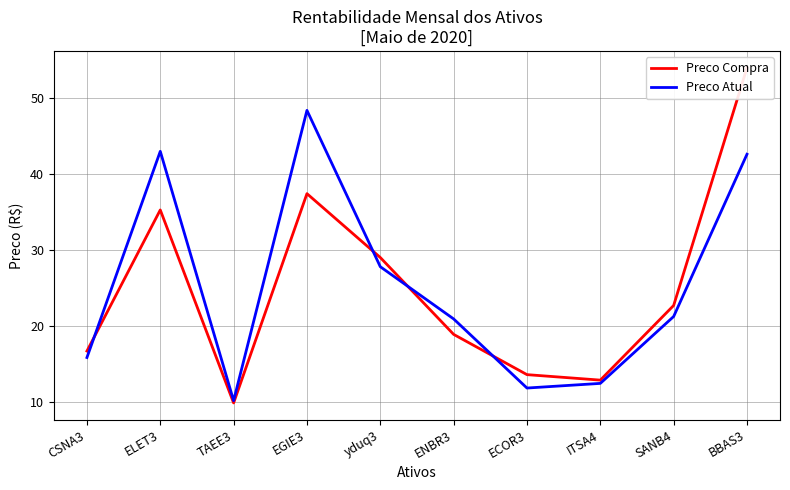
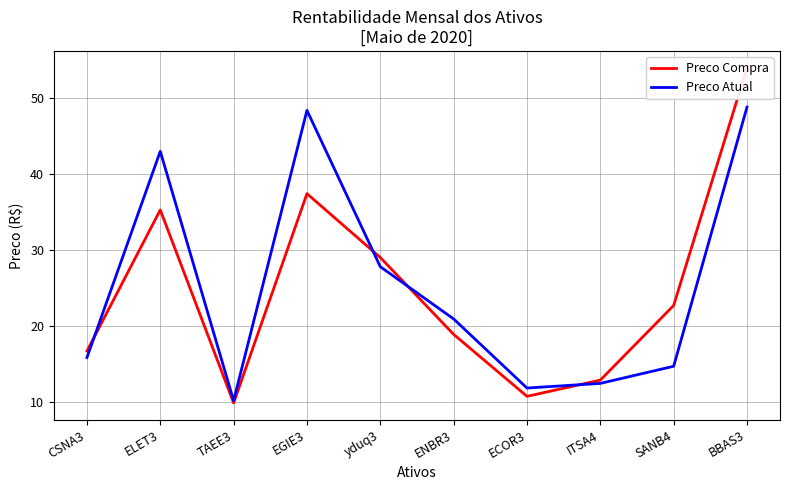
  {
    "Preco Compra": {
      "CSNA3": 17,
      "ELET3": 35,
      "EGIE3": 37,
      "yduq3": 29,
      "ENBR3": 19,
-     "ECOR3": 14,
+     "ECOR3": 11,
      "ITSA4": 13,
      "SANB4": 23
    },
    "Preco Atual": {
      "CSNA3": 16,
      "ELET3": 43,
      "EGIE3": 48,
      "yduq3": 28,
      "ENBR3": 21,
      "ECOR3": 12,
      "ITSA4": 12,
-     "SANB4": 21,
-     "BBAS3": 43
+     "SANB4": 15,
+     "BBAS3": 49
    }
  }
